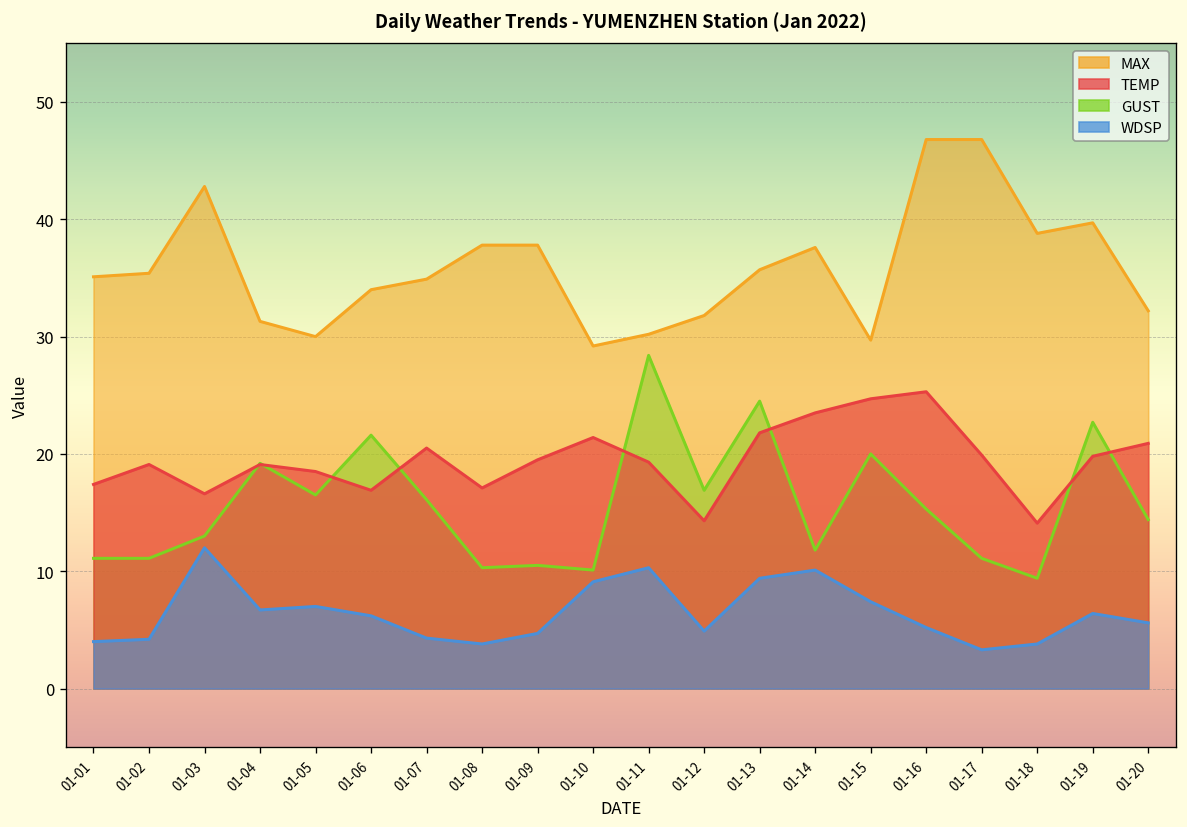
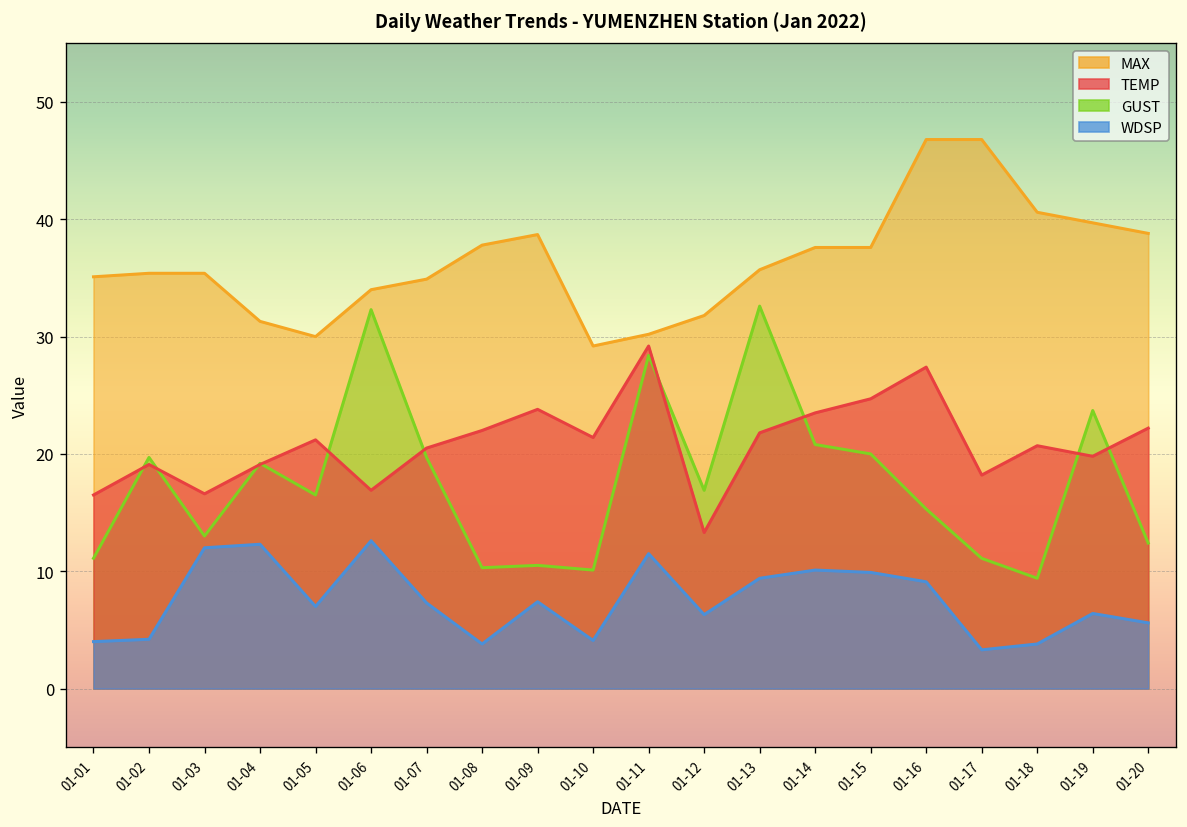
  {
    "MAX": {
      "01-01": 35,
      "01-02": 35,
-     "01-03": 43,
+     "01-03": 35,
      "01-04": 31,
      "01-05": 30,
      "01-06": 34,
      "01-07": 35,
      "01-08": 38,
-     "01-09": 38,
+     "01-09": 39,
      "01-10": 29,
      "01-11": 30,
      "01-12": 32,
      "01-13": 36,
      "01-14": 38,
-     "01-15": 30,
+     "01-15": 38,
      "01-16": 47,
      "01-17": 47,
-     "01-18": 39,
+     "01-18": 41,
      "01-19": 40,
-     "01-20": 32
+     "01-20": 39
    },
    "TEMP": {
-     "01-01": 17.4,
+     "01-01": 16.5,
      "01-02": 19,
      "01-03": 17,
-     "01-05": 19,
+     "01-05": 21,
      "01-06": 17,
      "01-07": 21,
-     "01-08": 17,
-     "01-09": 20,
+     "01-08": 22,
+     "01-09": 24,
      "01-10": 21,
-     "01-11": 19,
-     "01-12": 14,
+     "01-11": 29,
+     "01-12": 13,
      "01-13": 22,
      "01-14": 24,
      "01-15": 25,
-     "01-16": 25,
-     "01-17": 20,
-     "01-18": 14,
+     "01-16": 27,
+     "01-17": 18,
+     "01-18": 21,
      "01-19": 20,
-     "01-20": 21
+     "01-20": 22
    },
    "GUST": {
      "01-01": 11,
-     "01-02": 11,
+     "01-02": 20,
      "01-03": 13,
      "01-05": 17,
-     "01-06": 22,
-     "01-07": 16,
+     "01-06": 32,
+     "01-07": 20,
      "01-08": 10,
      "01-09": 11,
      "01-10": 10,
      "01-11": 28,
      "01-12": 17,
-     "01-13": 25,
-     "01-14": 12,
+     "01-13": 33,
+     "01-14": 21,
      "01-15": 20,
      "01-16": 15,
      "01-17": 11,
      "01-18": 9,
-     "01-19": 23,
-     "01-20": 14
+     "01-19": 24,
+     "01-20": 12
    },
    "WDSP": {
      "01-01": 4,
      "01-02": 4,
      "01-03": 12,
-     "01-04": 7,
+     "01-04": 12,
      "01-05": 7,
-     "01-06": 6,
-     "01-07": 4,
+     "01-06": 13,
+     "01-07": 7,
      "01-08": 4,
-     "01-09": 5,
-     "01-10": 9,
-     "01-11": 10,
-     "01-12": 5,
+     "01-09": 7,
+     "01-10": 4,
+     "01-11": 12,
+     "01-12": 6,
      "01-13": 9,
      "01-14": 10,
-     "01-15": 7,
-     "01-16": 5,
+     "01-15": 10,
+     "01-16": 9,
      "01-17": 3,
      "01-18": 4,
      "01-19": 6,
      "01-20": 6
    }
  }
